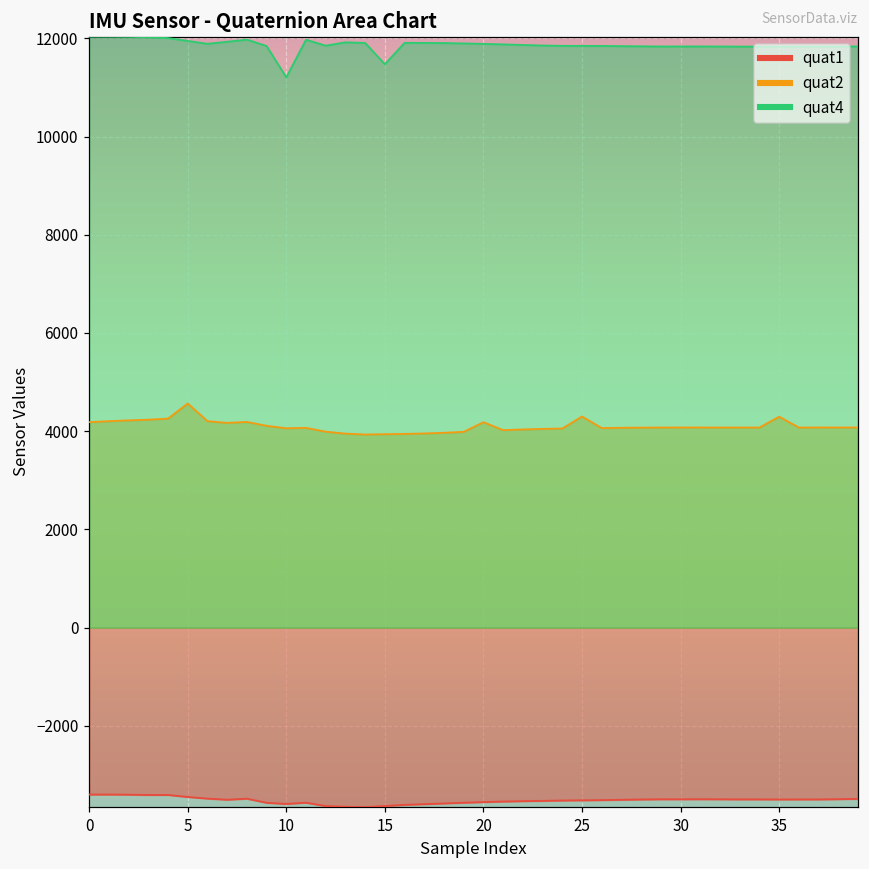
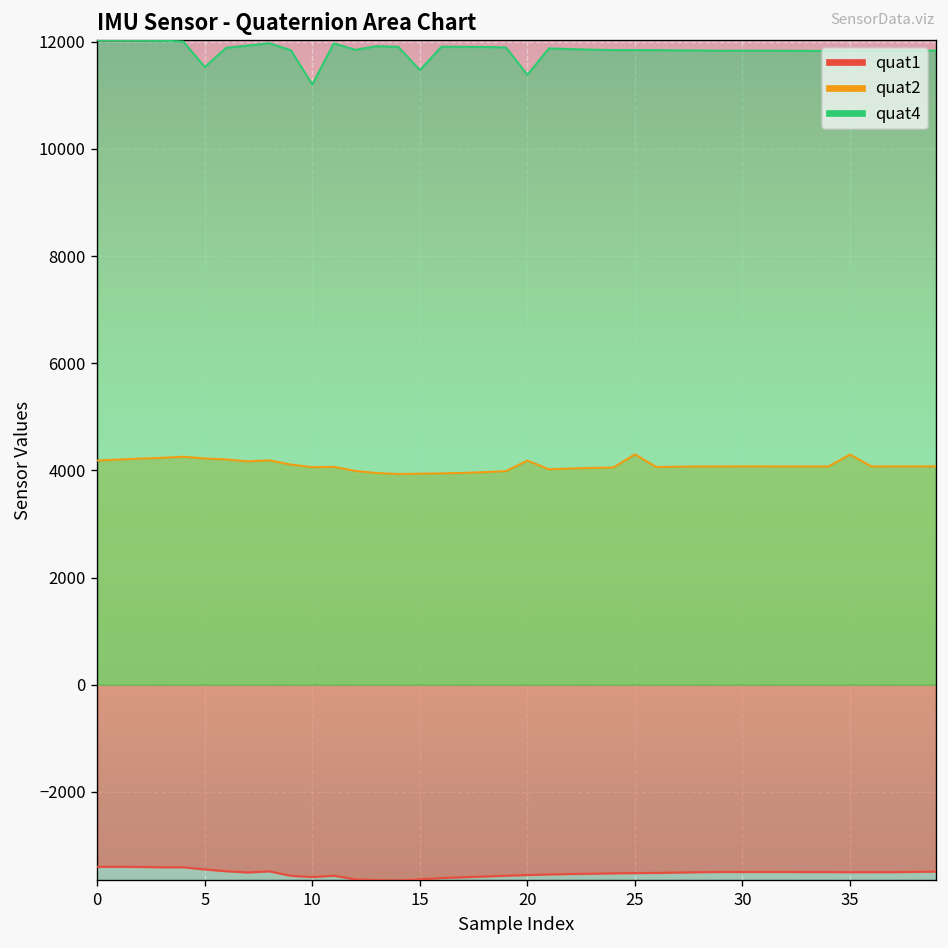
  {
    "quat2": {
      "0": 4200,
-     "5": 4600,
+     "5": 4200,
      "10": 4100,
      "15": 3900,
      "20": 4200,
      "25": 4300,
      "30": 4100,
      "35": 4300
    },
    "quat4": {
      "0": 12000,
-     "5": 11900,
+     "5": 11500,
      "10": 11200,
      "15": 11500,
-     "20": 11900,
+     "20": 11400,
      "25": 11800,
      "30": 11800
    }
  }
